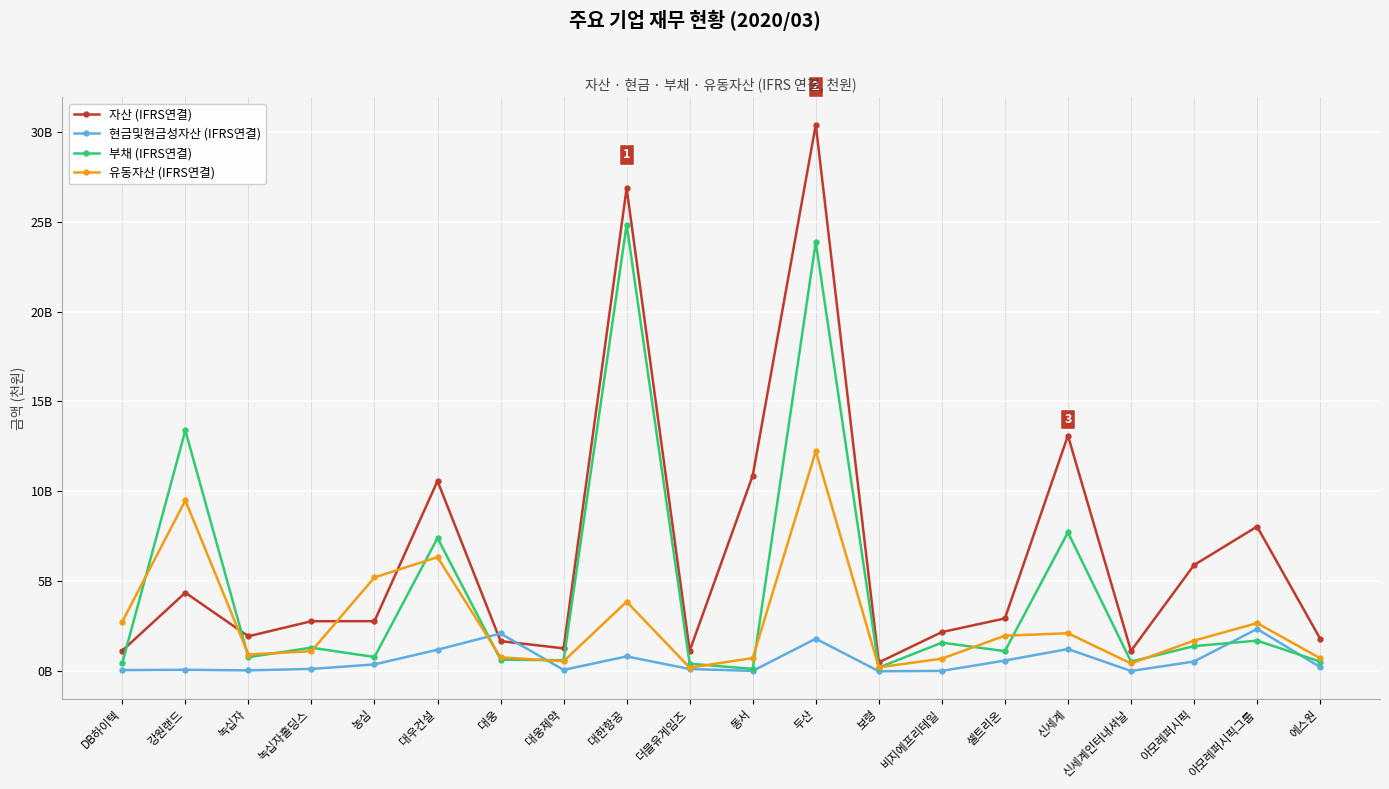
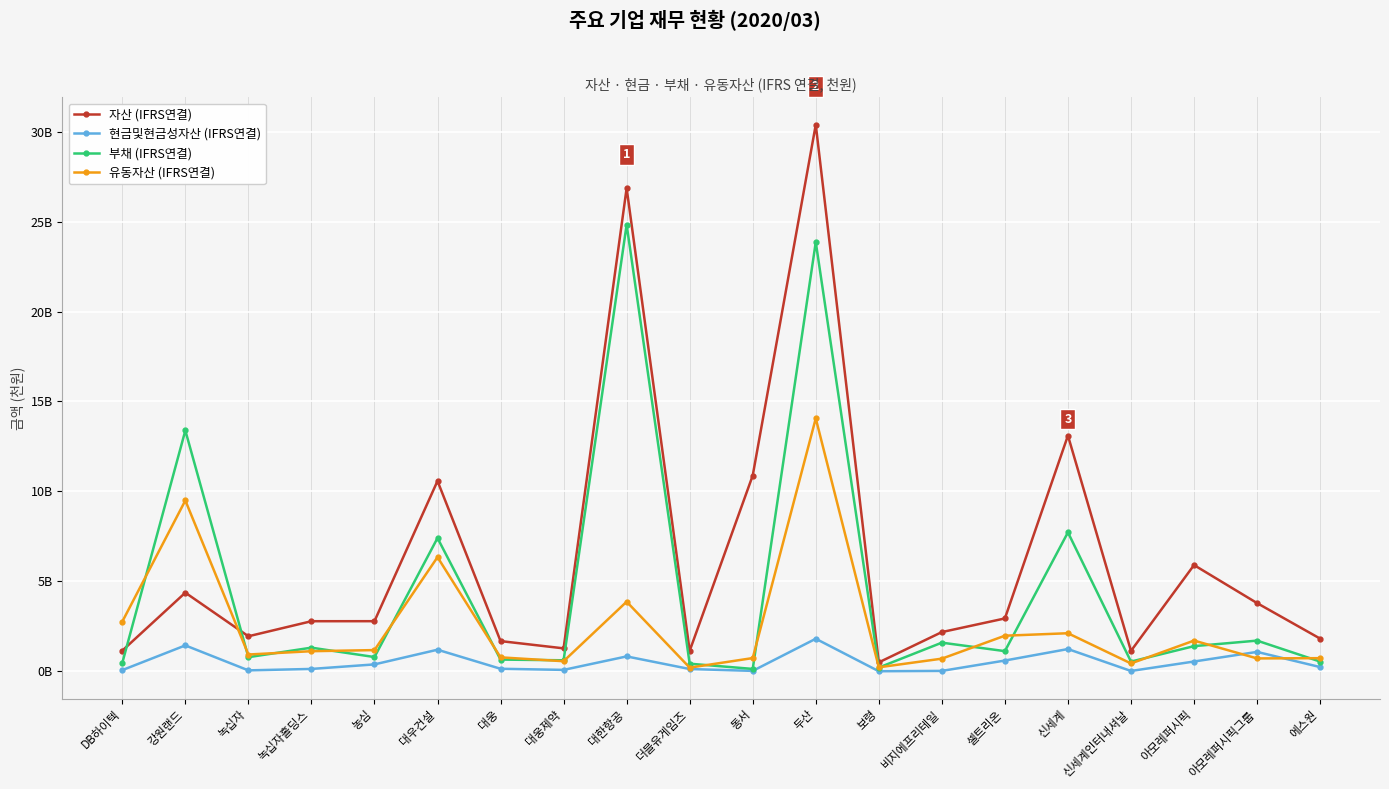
  {
    "자산 (IFRS연결)": {
      "DB하이텍": 1100000000,
      "강원랜드": 4400000000,
      "녹십자": 1900000000,
      "녹십자홀딩스": 2800000000,
      "농심": 2800000000,
      "대우건설": 10600000000,
      "대웅": 1700000000,
      "대웅제약": 1300000000,
      "대한항공": 26900000000,
      "더블유게임즈": 1100000000,
      "동서": 10900000000,
      "두산": 30400000000,
      "보령": 500000000,
      "비지에프리테일": 2200000000,
      "셀트리온": 2900000000,
      "신세계인터내셔날": 1100000000,
      "아모레퍼시픽": 5900000000,
-     "아모레퍼시픽그룹": 8000000000,
+     "아모레퍼시픽그룹": 3800000000,
      "에스원": 1800000000
    },
    "현금및현금성자산 (IFRS연결)": {
      "DB하이텍": 100000000,
-     "강원랜드": 100000000,
+     "강원랜드": 1400000000,
      "녹십자": 100000000,
      "녹십자홀딩스": 100000000,
      "농심": 400000000,
      "대우건설": 1200000000,
-     "대웅": 2100000000,
+     "대웅": 100000000,
      "대웅제약": 100000000,
      "대한항공": 800000000,
      "두산": 1800000000,
      "보령": 0,
      "비지에프리테일": 0,
      "셀트리온": 600000000,
      "신세계": 1200000000,
      "신세계인터내셔날": 0,
      "아모레퍼시픽": 500000000,
-     "아모레퍼시픽그룹": 2400000000,
+     "아모레퍼시픽그룹": 1100000000,
      "에스원": 200000000
    },
    "부채 (IFRS연결)": {
      "DB하이텍": 500000000,
      "강원랜드": 13400000000,
      "녹십자": 800000000,
      "녹십자홀딩스": 1300000000,
      "농심": 800000000,
      "대우건설": 7400000000,
      "대한항공": 24800000000,
      "더블유게임즈": 400000000,
      "두산": 23900000000,
      "비지에프리테일": 1600000000,
      "셀트리온": 1100000000,
      "신세계": 7700000000,
      "아모레퍼시픽": 1400000000,
      "아모레퍼시픽그룹": 1700000000,
      "에스원": 500000000
    },
    "유동자산 (IFRS연결)": {
      "DB하이텍": 2800000000,
      "강원랜드": 9500000000,
      "녹십자": 900000000,
      "녹십자홀딩스": 1100000000,
-     "농심": 5200000000,
+     "농심": 1200000000,
      "대우건설": 6300000000,
      "대한항공": 3900000000,
      "동서": 700000000,
-     "두산": 12200000000,
+     "두산": 14100000000,
      "비지에프리테일": 700000000,
      "셀트리온": 2000000000,
      "신세계": 2100000000,
      "아모레퍼시픽": 1700000000,
-     "아모레퍼시픽그룹": 2700000000,
+     "아모레퍼시픽그룹": 700000000,
      "에스원": 700000000
    }
  }
